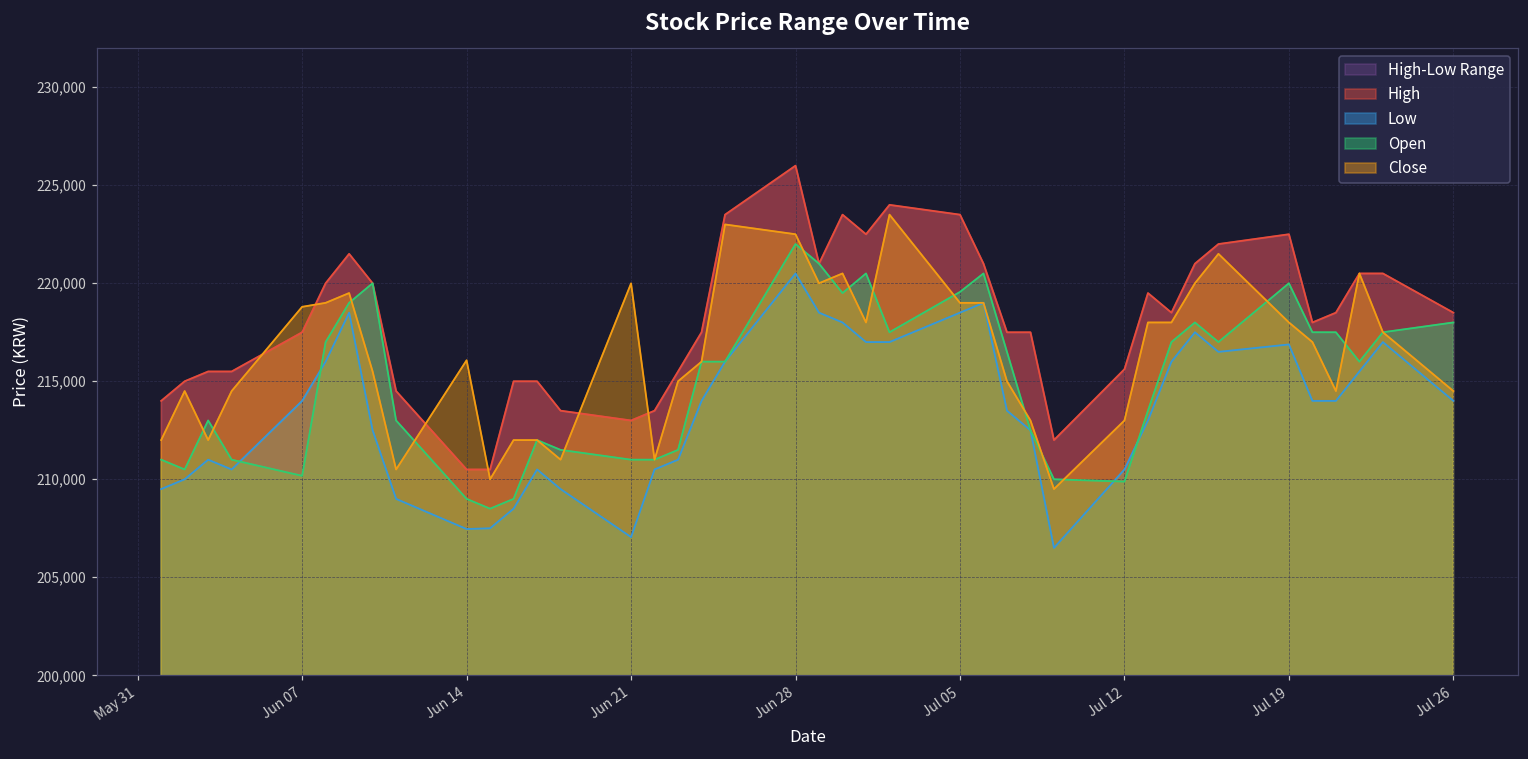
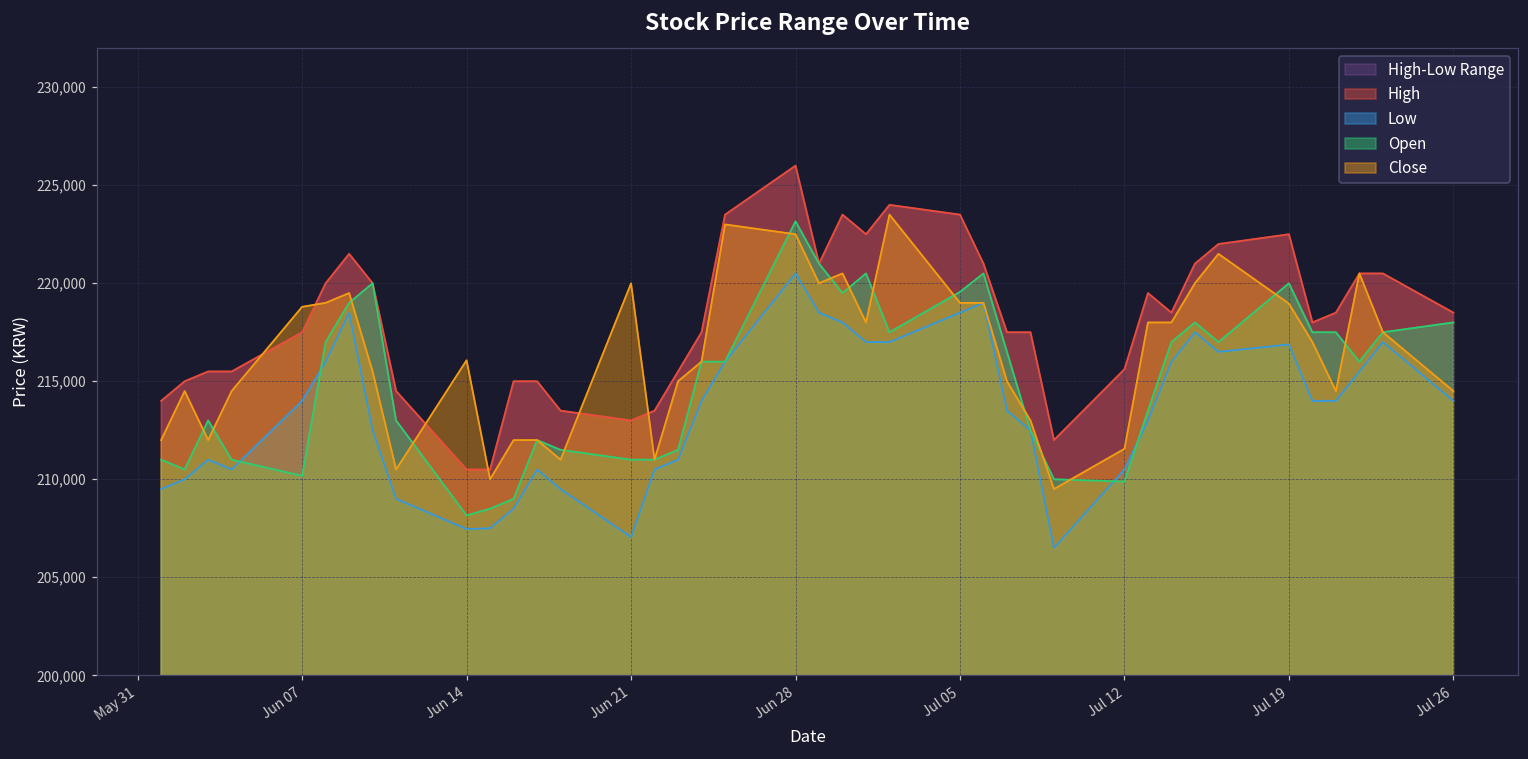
  {
    "High": {
      "Jun 07": "217,500",
      "Jun 14": "210,500",
      "Jun 21": "213,000",
      "Jun 28": "226,000",
      "Jul 05": "223,500",
      "Jul 12": "215,600",
      "Jul 19": "222,500",
      "Jul 26": "218,500"
    },
    "Low": {
      "Jun 07": "214,000",
      "Jun 14": "207,500",
      "Jun 21": "207,100",
      "Jun 28": "220,500",
      "Jul 05": "218,500",
      "Jul 12": "210,500",
      "Jul 19": "216,900",
      "Jul 26": "214,000"
    },
    "Open": {
      "Jun 07": "210,200",
-     "Jun 14": "209,000",
+     "Jun 14": "208,200",
      "Jun 21": "211,000",
-     "Jun 28": "222,000",
+     "Jun 28": "223,200",
      "Jul 05": "219,600",
      "Jul 12": "209,900",
      "Jul 19": "220,000",
      "Jul 26": "218,000"
    },
    "Close": {
      "Jun 07": "218,800",
      "Jun 14": "216,100",
      "Jun 21": "220,000",
      "Jun 28": "222,500",
      "Jul 05": "219,000",
-     "Jul 12": "213,000",
-     "Jul 19": "218,000",
+     "Jul 12": "211,600",
+     "Jul 19": "219,000",
      "Jul 26": "214,500"
    }
  }
